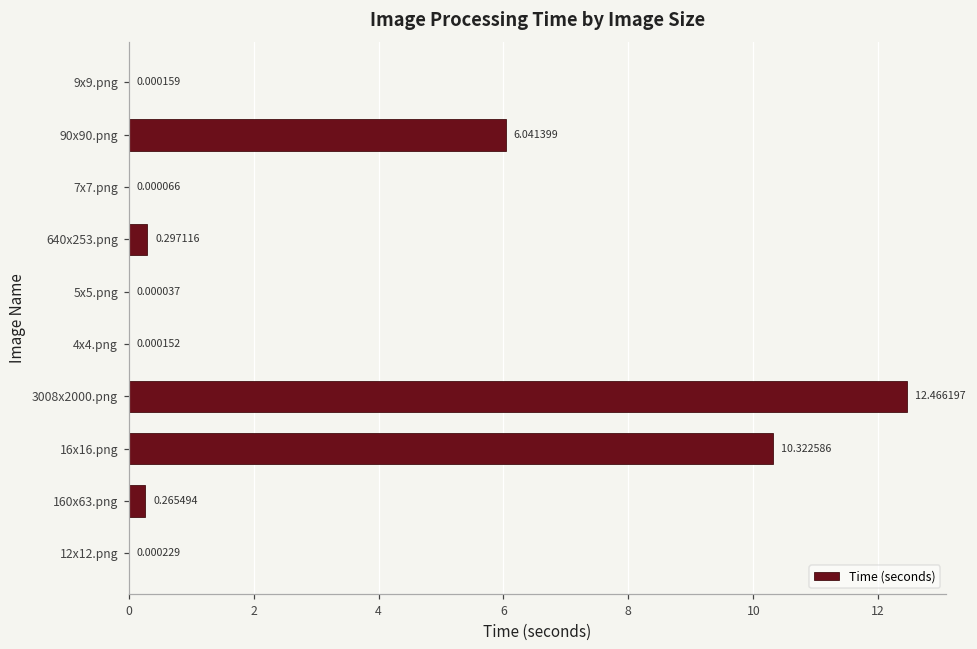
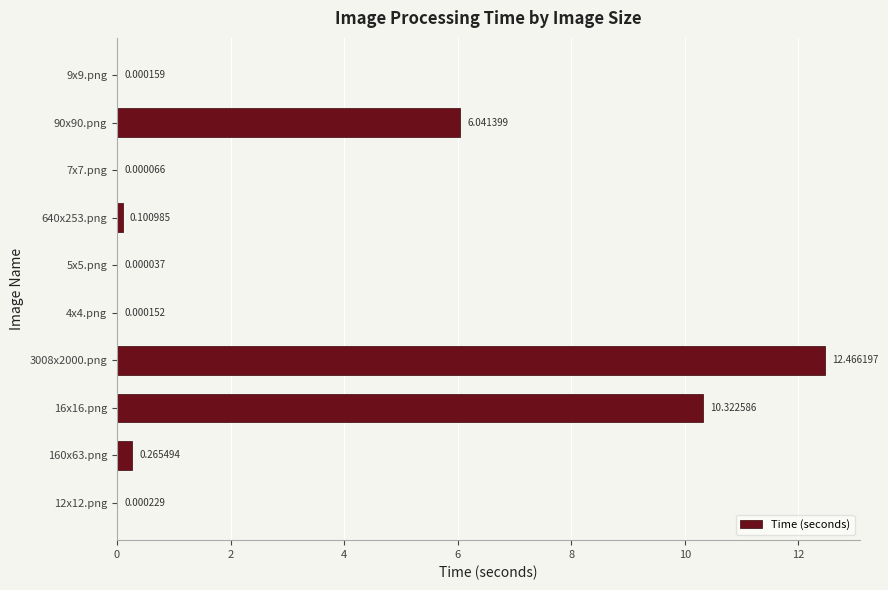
  {
    "9x9.png": 0.000159,
    "90x90.png": 6.041399,
    "7x7.png": 0.000066,
-   "640x253.png": 0.297116,
+   "640x253.png": 0.100985,
    "5x5.png": 0.000037,
    "4x4.png": 0.000152,
    "3008x2000.png": 12.466197,
    "16x16.png": 10.322586,
    "160x63.png": 0.265494,
    "12x12.png": 0.000229
  }
